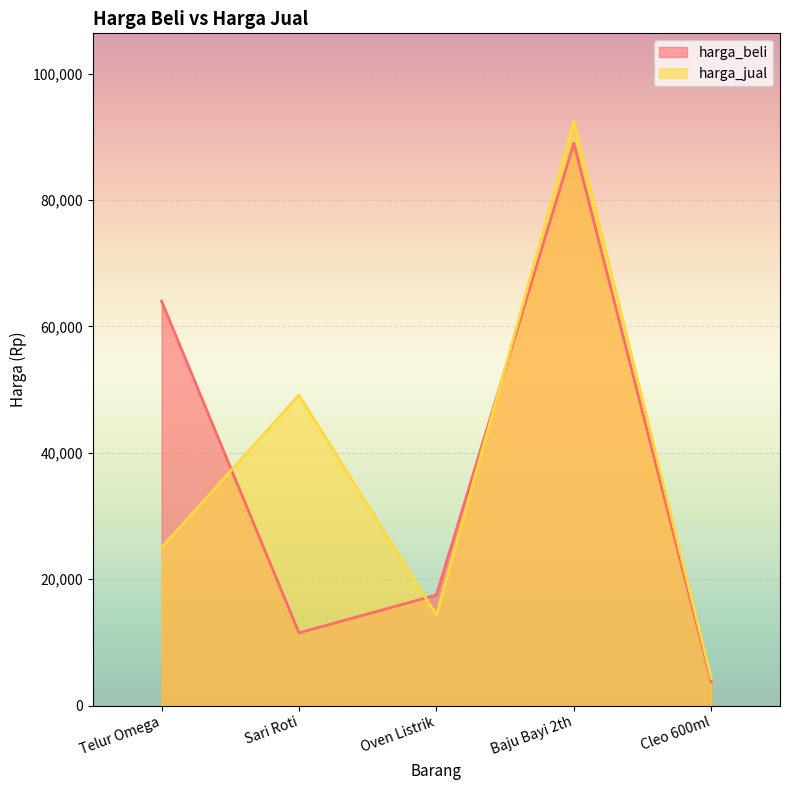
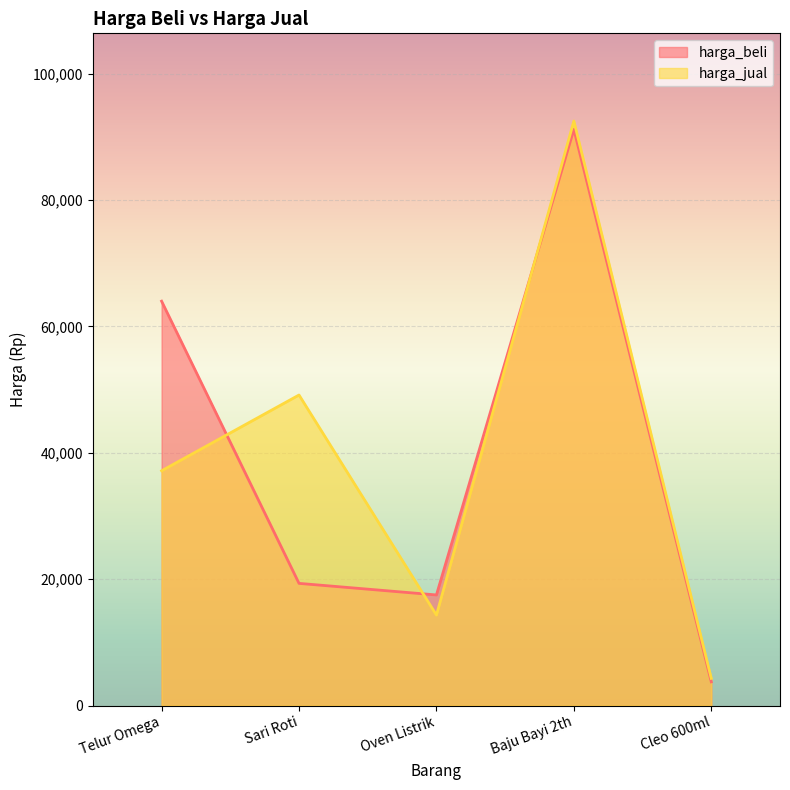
  {
    "harga_beli": {
      "Telur Omega": "64,000",
-     "Sari Roti": "12,000",
+     "Sari Roti": "19,000",
      "Oven Listrik": "18,000",
-     "Baju Bayi 2th": "89,000",
+     "Baju Bayi 2th": "91,000",
      "Cleo 600ml": "4,000"
    },
    "harga_jual": {
-     "Telur Omega": "25,000",
+     "Telur Omega": "37,000",
      "Sari Roti": "49,000",
      "Oven Listrik": "14,000",
      "Baju Bayi 2th": "93,000",
      "Cleo 600ml": "4,000"
    }
  }
